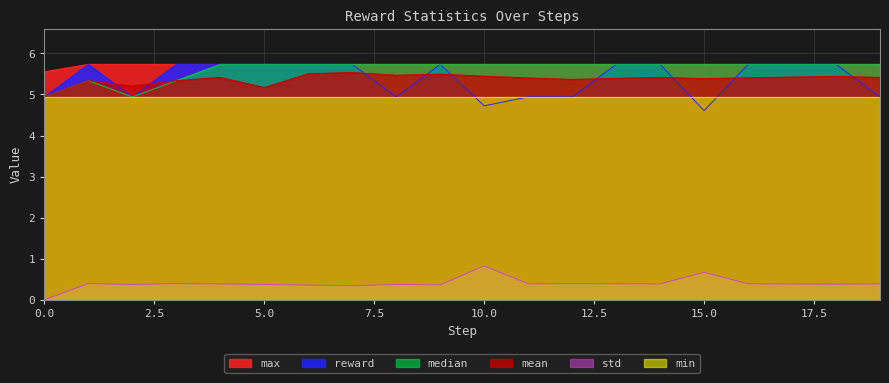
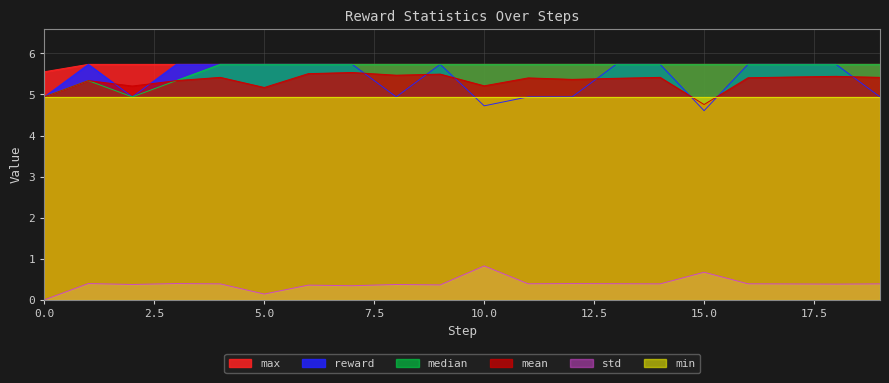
  {
    "max": {
      "0.0": 5.6
    },
    "reward": {
      "10.0": 4.7,
      "15.0": 4.6
    },
    "mean": {
      "5.0": 5.2,
-     "10.0": 5.4,
-     "15.0": 5.4
+     "10.0": 5.2,
+     "15.0": 4.8
    },
    "std": {
      "0.0": 0.0,
-     "5.0": 0.4,
+     "5.0": 0.1,
      "10.0": 0.8,
      "15.0": 0.7
    },
    "min": {
      "5.0": 4.9,
      "10.0": 4.9,
      "15.0": 4.9
    }
  }
